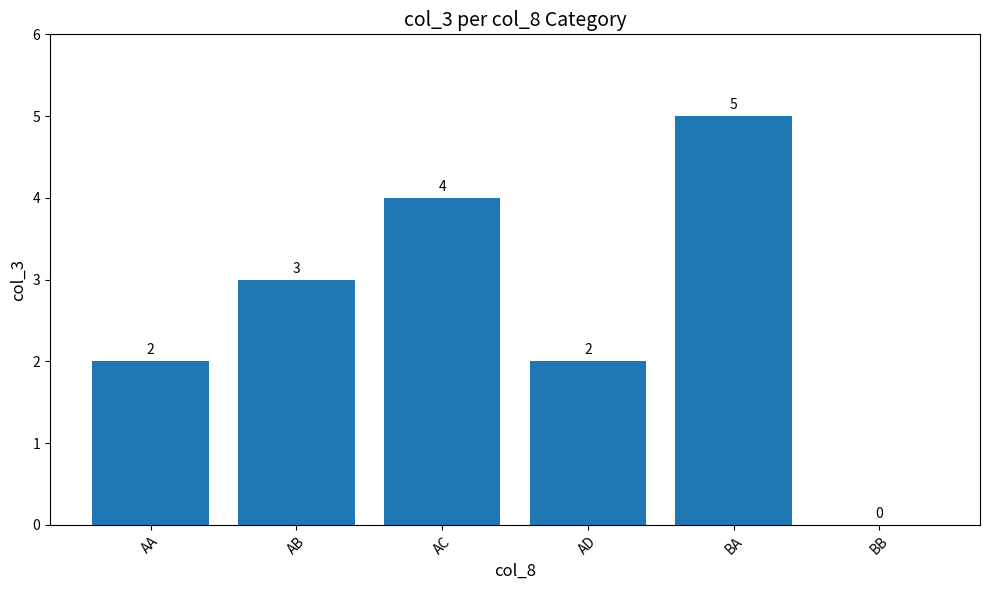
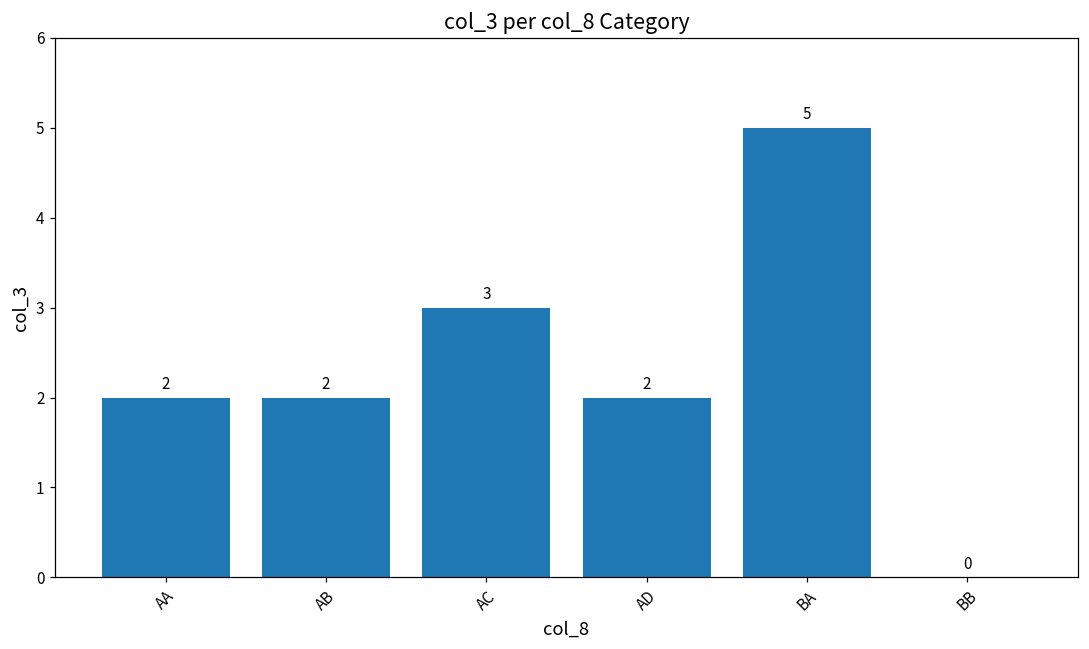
  {
    "AA": 2,
-   "AB": 3,
-   "AC": 4,
+   "AB": 2,
+   "AC": 3,
    "AD": 2,
    "BA": 5,
    "BB": 0
  }
